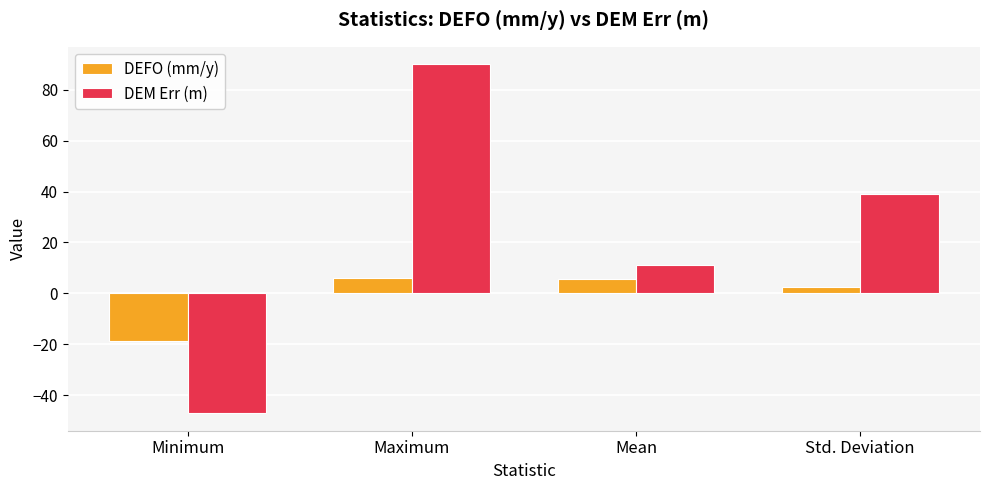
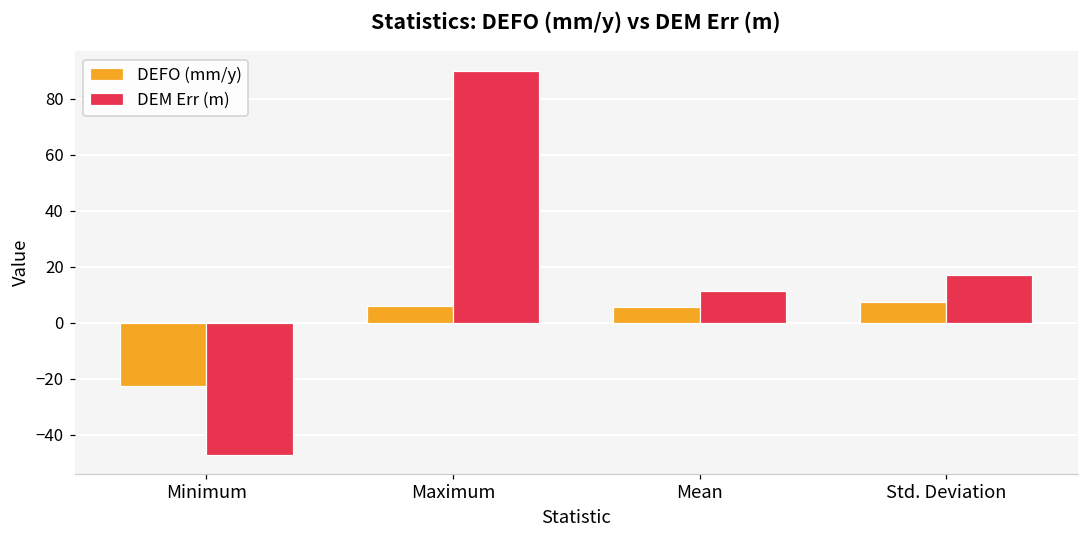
  {
    "DEFO (mm/y)": {
-     "Minimum": -19,
+     "Minimum": -22,
      "Maximum": 6,
      "Mean": 6,
-     "Std. Deviation": 3
+     "Std. Deviation": 7
    },
    "DEM Err (m)": {
      "Minimum": -47,
      "Maximum": 90,
      "Mean": 11,
-     "Std. Deviation": 39
+     "Std. Deviation": 17
    }
  }
